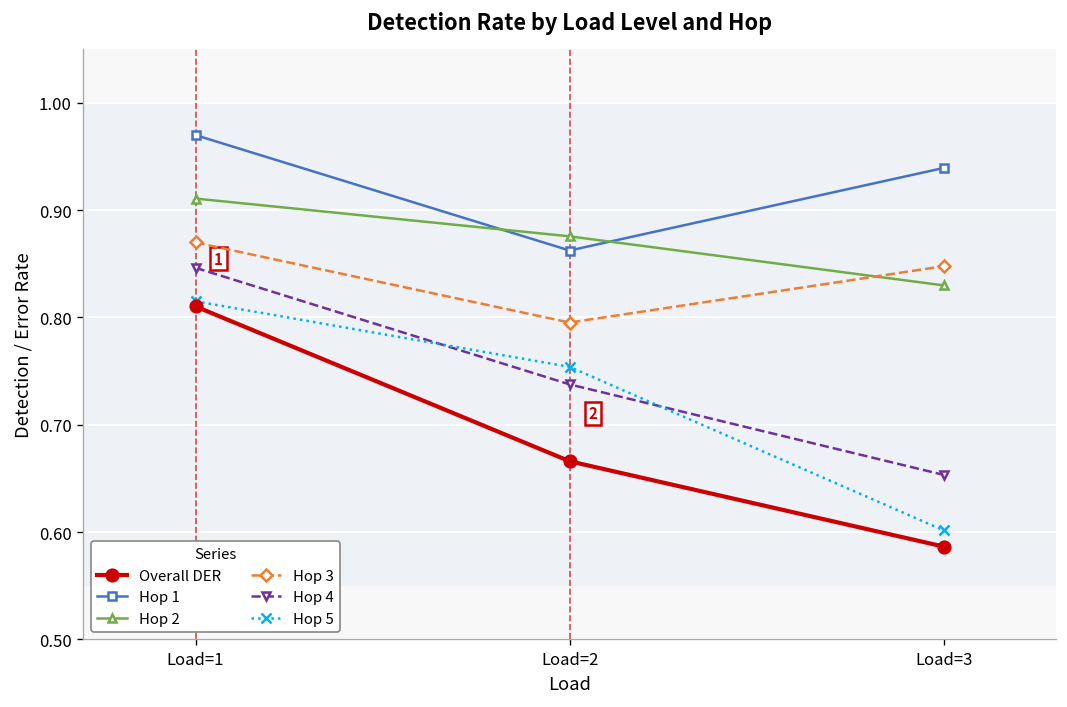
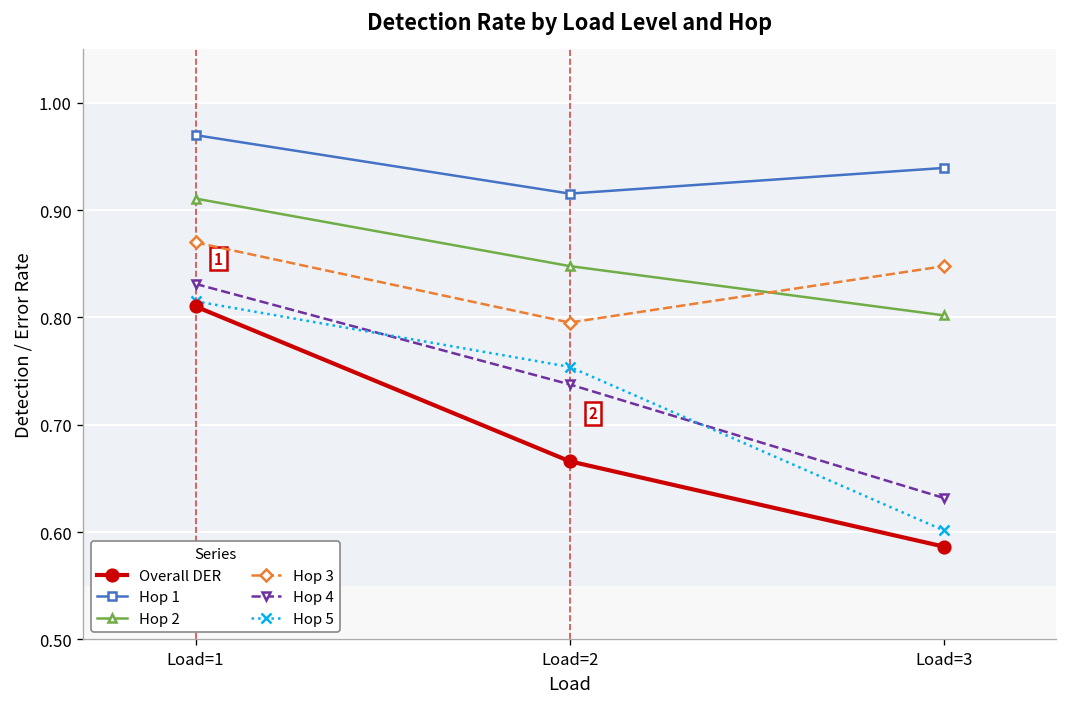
  {
    "Overall DER": {
      "Load=1": 0.81,
      "Load=2": 0.67,
      "Load=3": 0.59
    },
    "Hop 1": {
      "Load=1": 0.97,
-     "Load=2": 0.86,
+     "Load=2": 0.92,
      "Load=3": 0.94
    },
    "Hop 2": {
      "Load=1": 0.91,
-     "Load=2": 0.88,
-     "Load=3": 0.83
+     "Load=2": 0.85,
+     "Load=3": 0.80
    },
    "Hop 3": {
      "Load=2": 0.80,
      "Load=3": 0.85
    },
    "Hop 4": {
-     "Load=1": 0.85,
-     "Load=3": 0.65
+     "Load=1": 0.83,
+     "Load=3": 0.63
    },
    "Hop 5": {
      "Load=2": 0.75,
      "Load=3": 0.60
    }
  }
